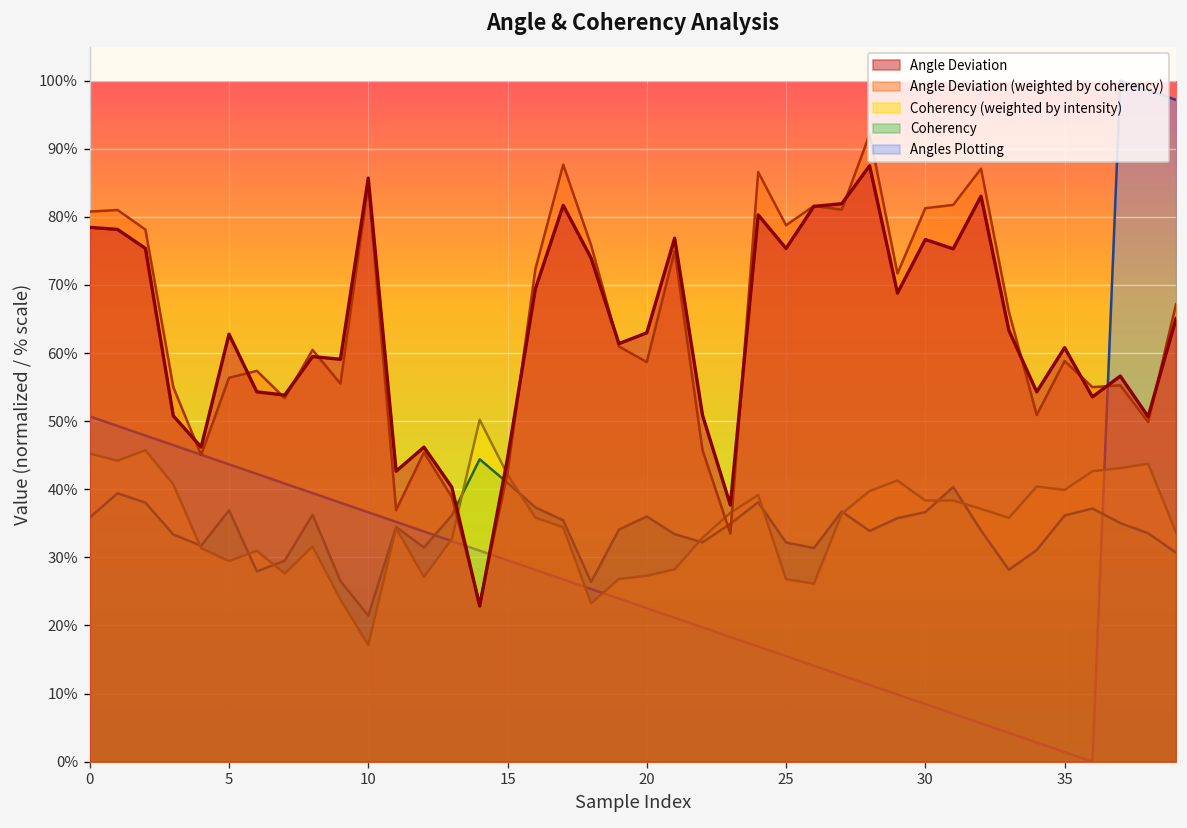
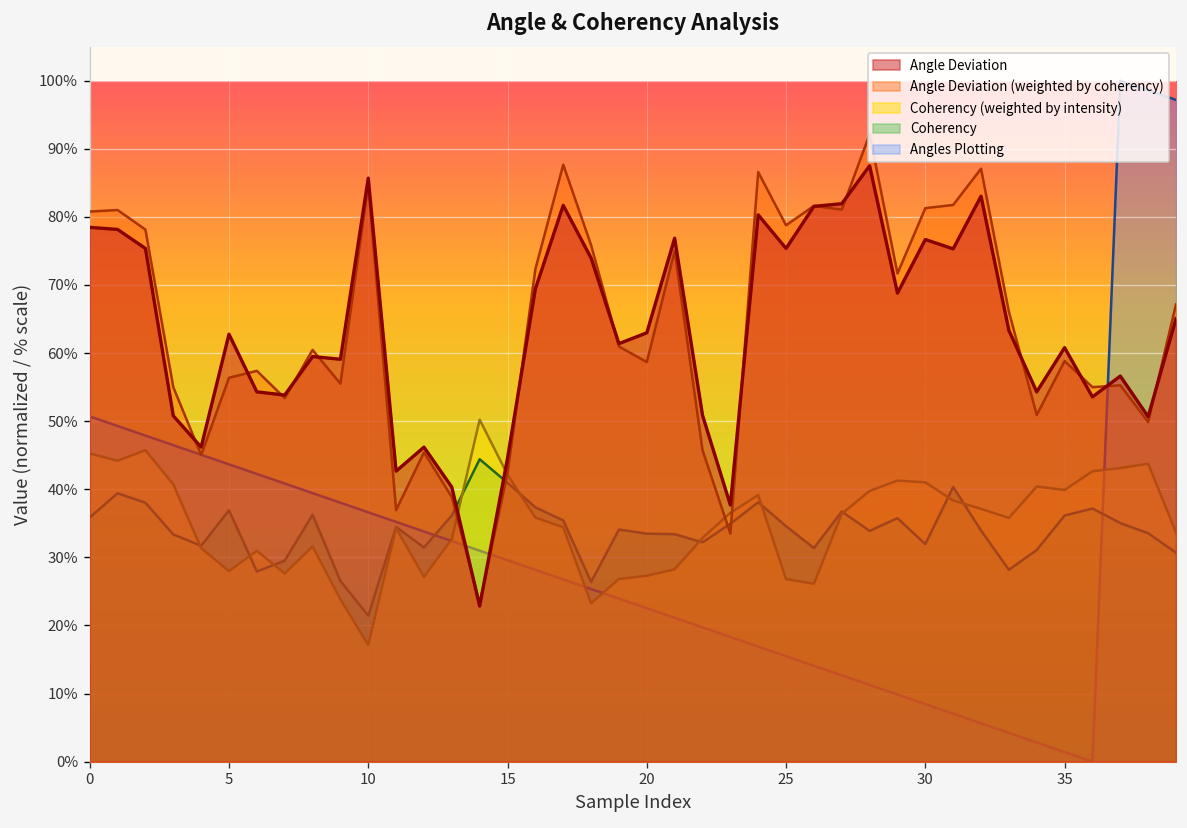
  {
    "Angle Deviation": {
      "0": "78%",
      "5": "63%",
      "10": "86%",
      "15": "45%",
      "20": "63%",
      "25": "75%",
      "30": "77%",
      "35": "61%"
    },
    "Angle Deviation (weighted by coherency)": {
      "0": "81%",
      "5": "56%",
      "10": "85%",
      "20": "59%",
      "25": "79%",
      "30": "81%",
      "35": "59%"
    },
    "Coherency (weighted by intensity)": {
      "0": "45%",
-     "5": "29%",
+     "5": "28%",
      "10": "17%",
      "20": "27%",
      "25": "27%",
-     "30": "38%",
+     "30": "41%",
      "35": "40%"
    },
    "Coherency": {
      "0": "36%",
      "5": "37%",
      "10": "21%",
      "15": "41%",
-     "20": "36%",
-     "25": "32%",
-     "30": "37%",
+     "20": "33%",
+     "25": "35%",
+     "30": "32%",
      "35": "36%"
    },
    "Angles Plotting": {
      "0": "51%",
      "5": "44%",
      "10": "37%",
      "15": "30%",
      "20": "23%",
      "25": "15%",
      "30": "8%",
      "35": "1%"
    }
  }
